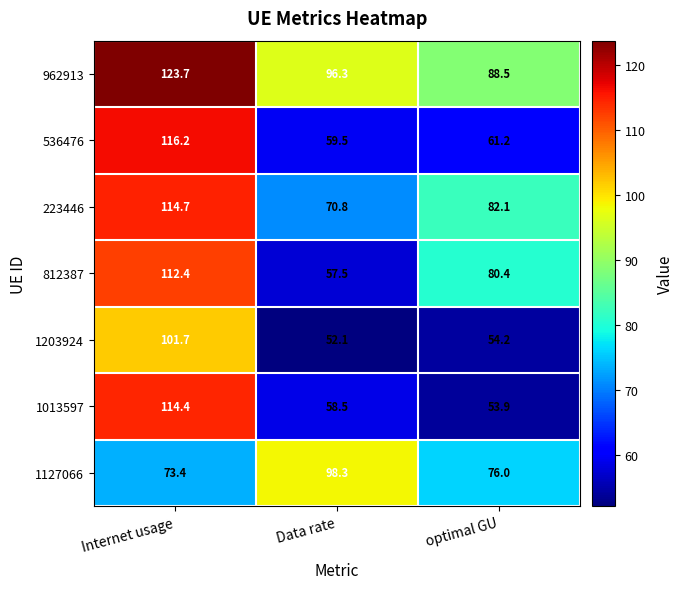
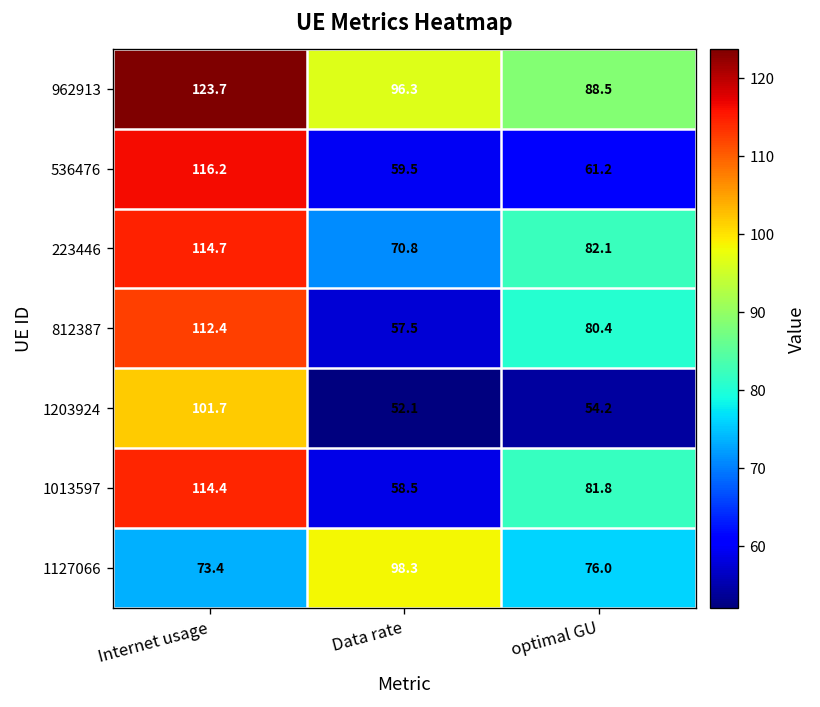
  {
    "962913": {
      "Internet usage": 123.7,
      "Data rate": 96.3,
      "optimal GU": 88.5
    },
    "536476": {
      "Internet usage": 116.2,
      "Data rate": 59.5,
      "optimal GU": 61.2
    },
    "223446": {
      "Internet usage": 114.7,
      "Data rate": 70.8,
      "optimal GU": 82.1
    },
    "812387": {
      "Internet usage": 112.4,
      "Data rate": 57.5,
      "optimal GU": 80.4
    },
    "1203924": {
      "Internet usage": 101.7,
      "Data rate": 52.1,
      "optimal GU": 54.2
    },
    "1013597": {
      "Internet usage": 114.4,
      "Data rate": 58.5,
-     "optimal GU": 53.9
+     "optimal GU": 81.8
    },
    "1127066": {
      "Internet usage": 73.4,
      "Data rate": 98.3,
      "optimal GU": 76.0
    }
  }
